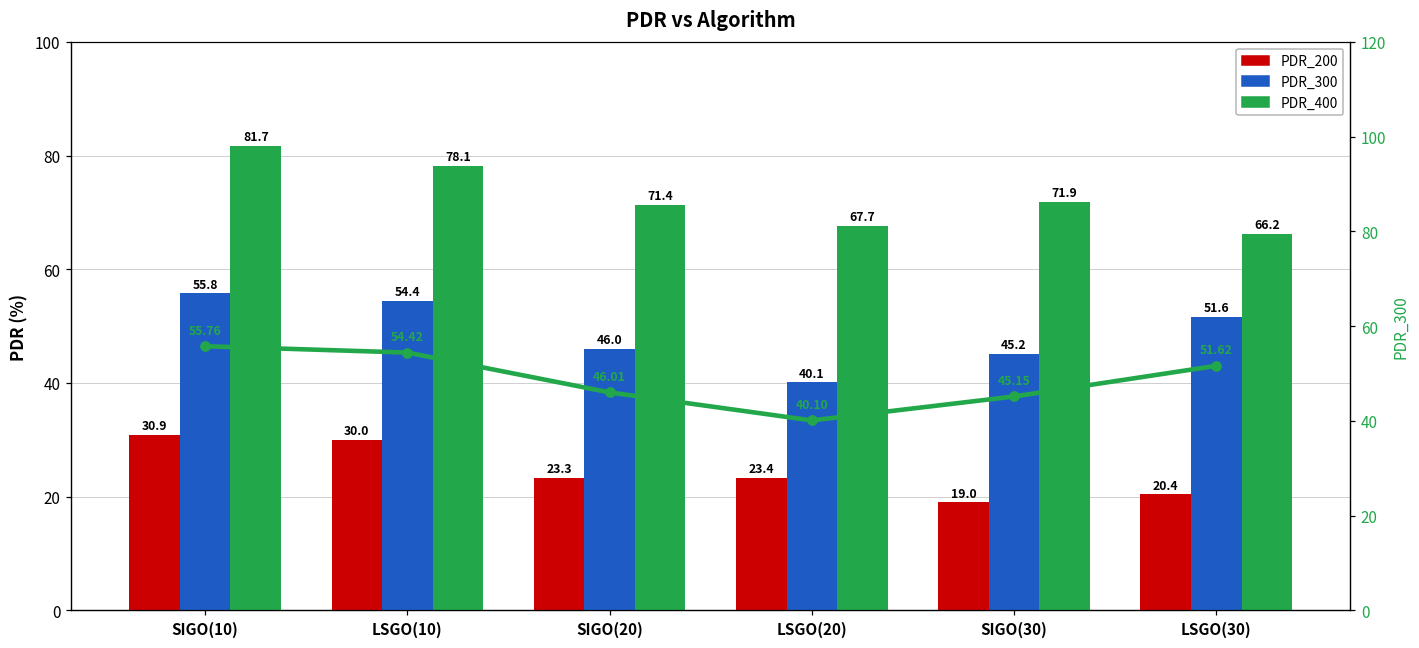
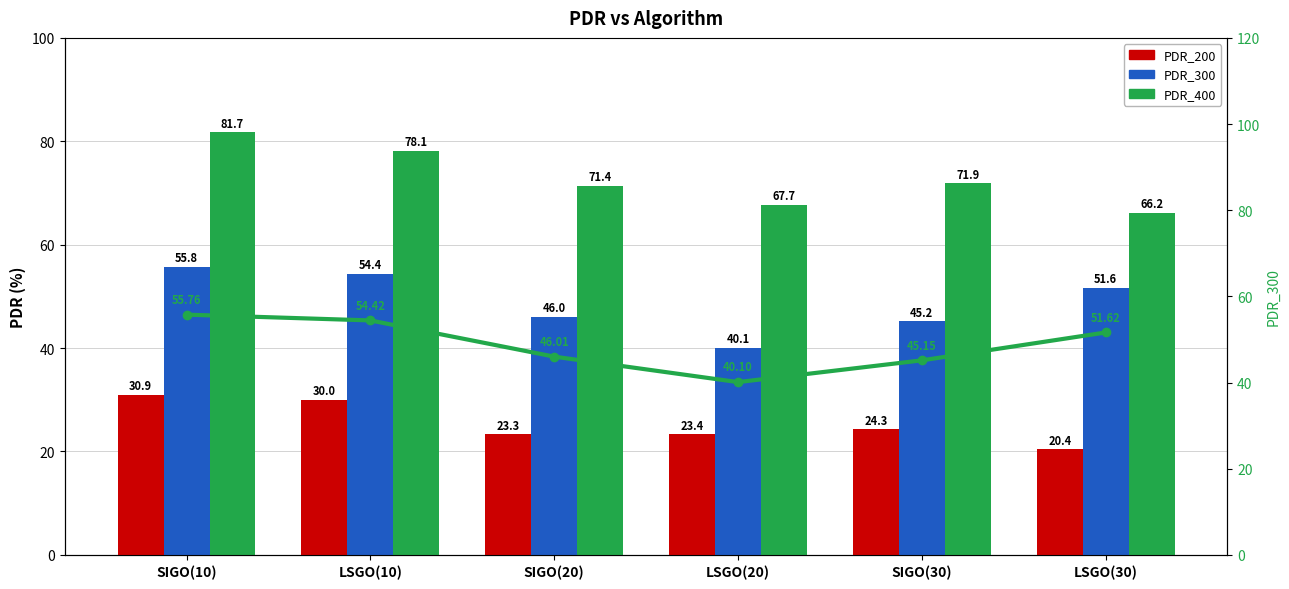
  {
    "PDR_200": {
      "SIGO(10)": 30.9,
      "LSGO(10)": 30.0,
      "SIGO(20)": 23.3,
      "LSGO(20)": 23.4,
-     "SIGO(30)": 19.0,
+     "SIGO(30)": 24.3,
      "LSGO(30)": 20.4
    },
    "PDR_300": {
      "SIGO(10)": 55.8,
      "LSGO(10)": 54.4,
      "SIGO(20)": 46.0,
      "LSGO(20)": 40.1,
      "SIGO(30)": 45.2,
      "LSGO(30)": 51.6
    }
  }
